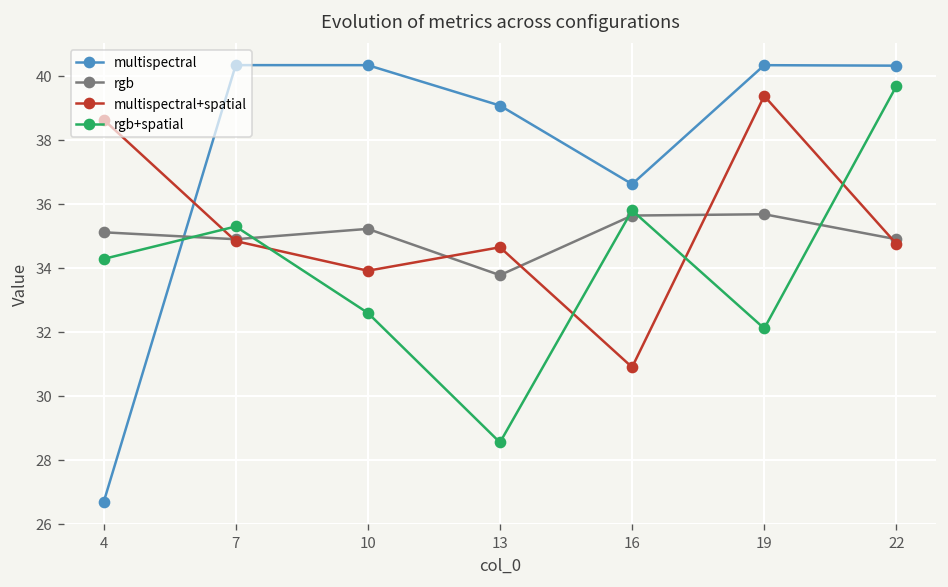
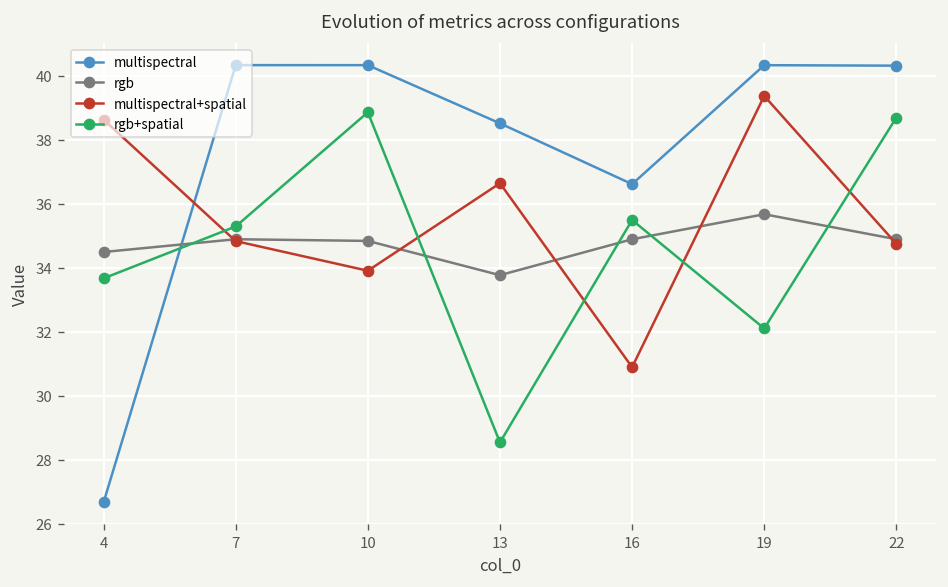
  {
    "multispectral": {
      "4": 26.7,
      "10": 40.3,
-     "13": 39.1,
+     "13": 38.5,
      "16": 36.6,
      "19": 40.3,
      "22": 40.3
    },
    "rgb": {
-     "4": 35.1,
-     "10": 35.2,
+     "4": 34.5,
+     "10": 34.8,
      "13": 33.8,
-     "16": 35.6,
+     "16": 34.9,
      "19": 35.7,
      "22": 34.9
    },
    "multispectral+spatial": {
      "10": 33.9,
-     "13": 34.6,
+     "13": 36.6,
      "16": 30.9,
      "19": 39.4,
      "22": 34.7
    },
    "rgb+spatial": {
-     "4": 34.3,
+     "4": 33.7,
      "7": 35.3,
-     "10": 32.6,
+     "10": 38.9,
      "13": 28.5,
-     "16": 35.8,
+     "16": 35.5,
      "19": 32.1,
-     "22": 39.7
+     "22": 38.7
    }
  }
